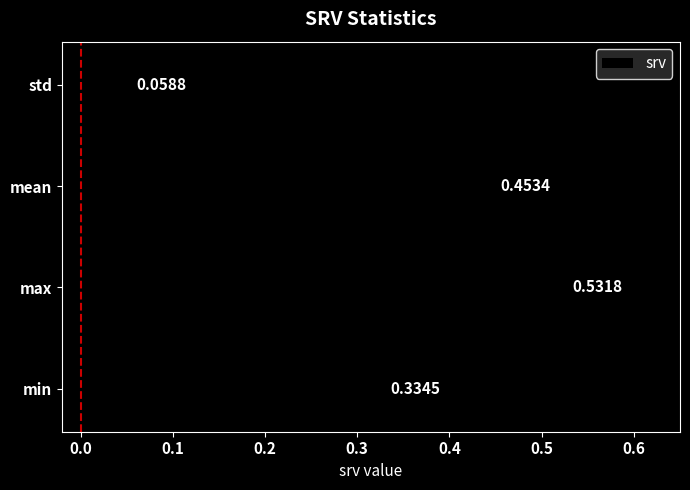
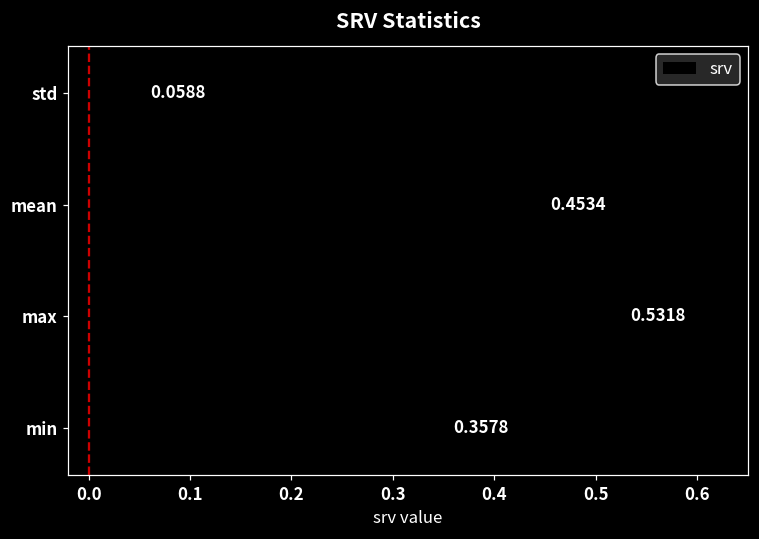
  {
    "std": 0.0588,
    "mean": 0.4534,
    "max": 0.5318,
-   "min": 0.3345
+   "min": 0.3578
  }
